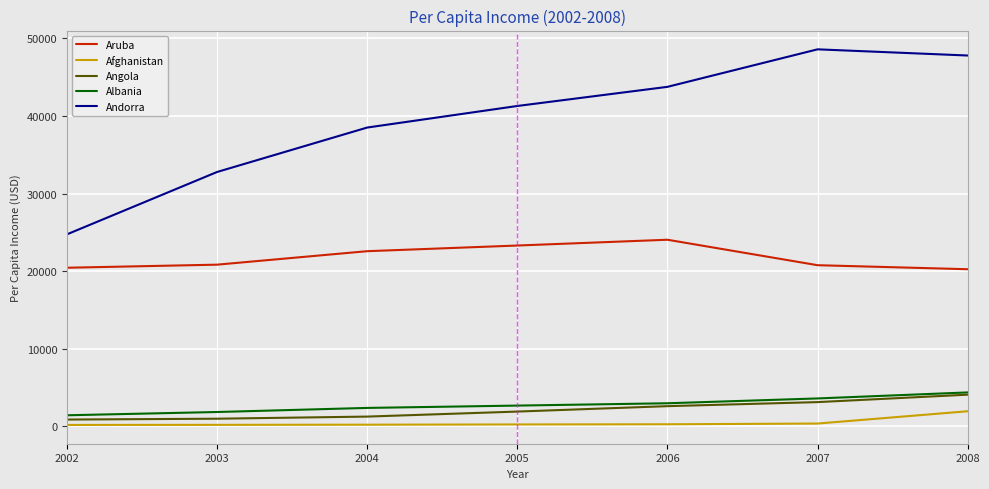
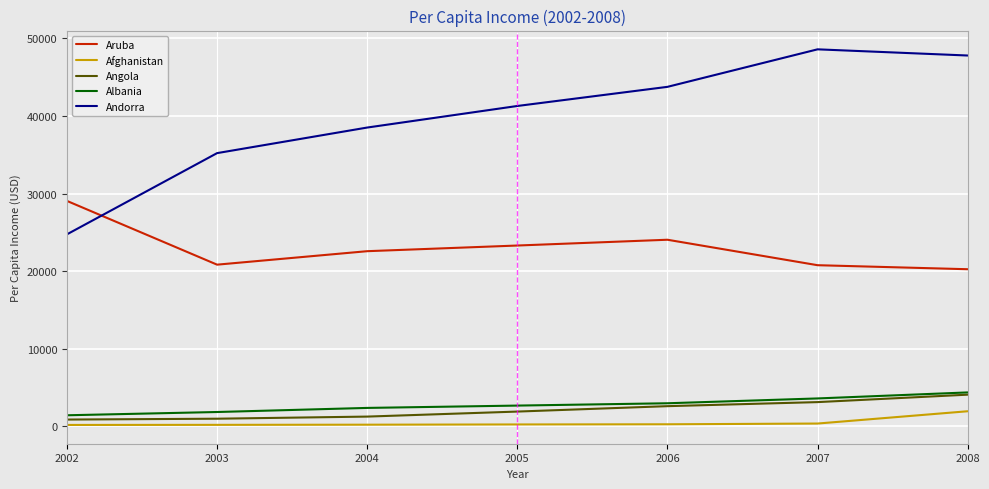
  {
    "Aruba": {
-     "2002": 20000,
+     "2002": 29000,
      "2003": 21000,
      "2004": 23000,
      "2005": 23000,
      "2006": 24000,
      "2007": 21000,
      "2008": 20000
    },
    "Afghanistan": {
      "2002": 0,
      "2003": 0,
      "2004": 0,
      "2005": 0,
      "2006": 0,
      "2007": 0,
      "2008": 2000
    },
    "Angola": {
      "2002": 1000,
      "2003": 1000,
      "2004": 1000,
      "2005": 2000,
      "2006": 3000,
      "2007": 3000
    },
    "Albania": {
      "2002": 1000,
      "2003": 2000,
      "2004": 2000,
      "2005": 3000,
      "2006": 3000,
      "2007": 4000
    },
    "Andorra": {
      "2002": 25000,
-     "2003": 33000,
+     "2003": 35000,
      "2004": 39000,
      "2005": 41000,
      "2006": 44000,
      "2007": 49000,
      "2008": 48000
    }
  }
